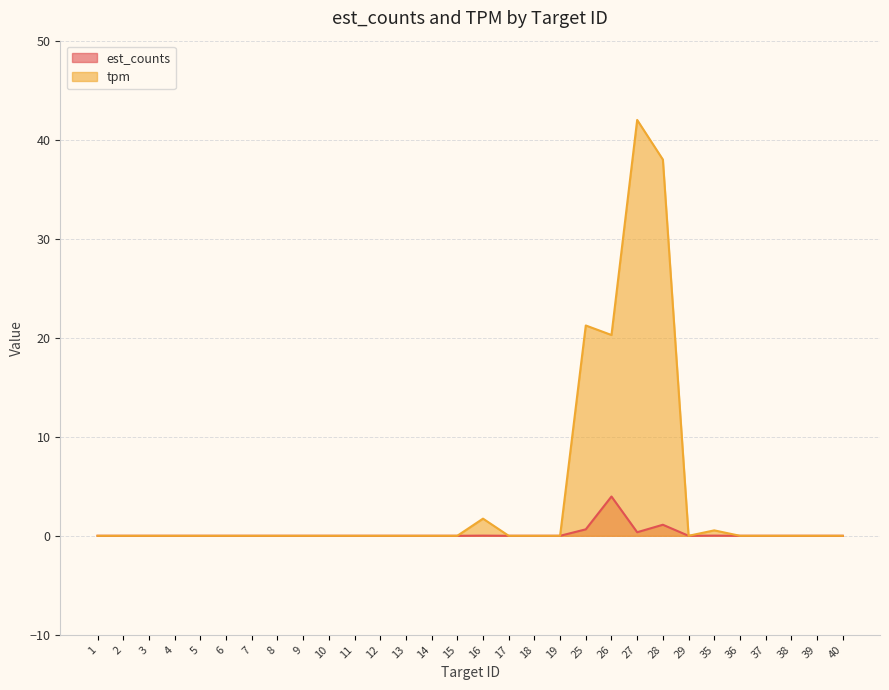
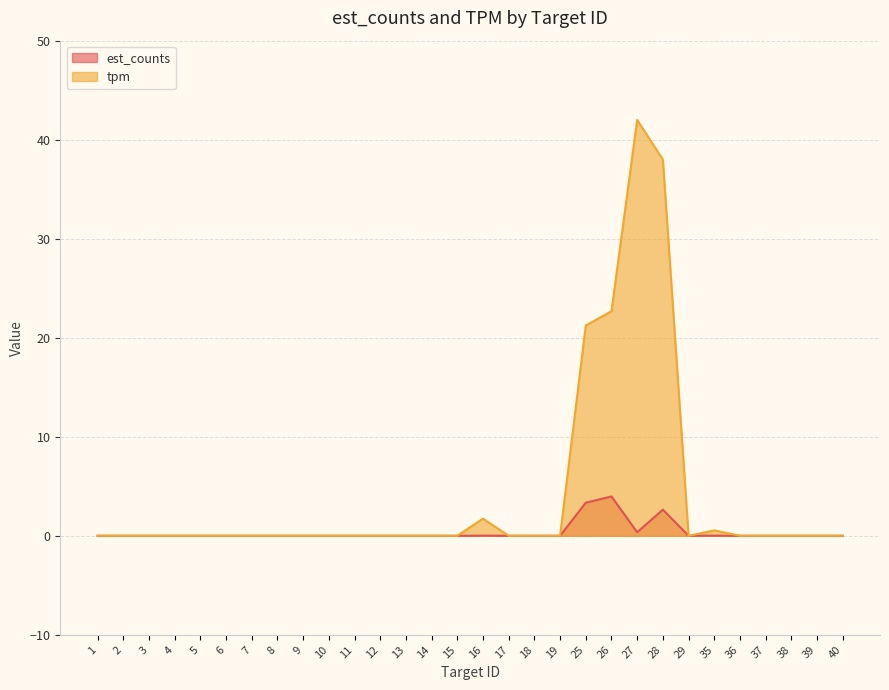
  {
    "est_counts": {
      "16": 0,
-     "25": 1,
+     "25": 3,
      "26": 4,
      "27": 0,
-     "28": 1,
+     "28": 3,
      "35": 0
    },
    "tpm": {
      "16": 2,
      "25": 21,
-     "26": 20,
+     "26": 23,
      "27": 42,
      "28": 38,
      "35": 1
    }
  }
